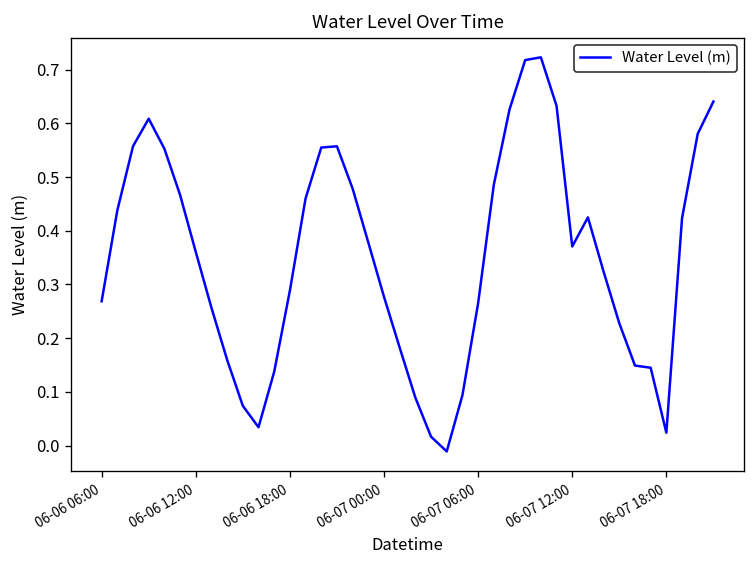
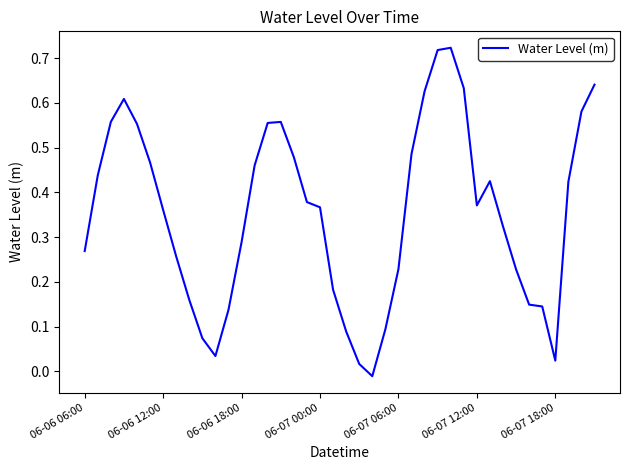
  {
    "06-06 06:00": 0.27,
    "06-06 12:00": 0.36,
    "06-06 18:00": 0.29,
-   "06-07 00:00": 0.28,
-   "06-07 06:00": 0.27,
+   "06-07 00:00": 0.37,
+   "06-07 06:00": 0.23,
    "06-07 12:00": 0.37,
    "06-07 18:00": 0.02
  }
